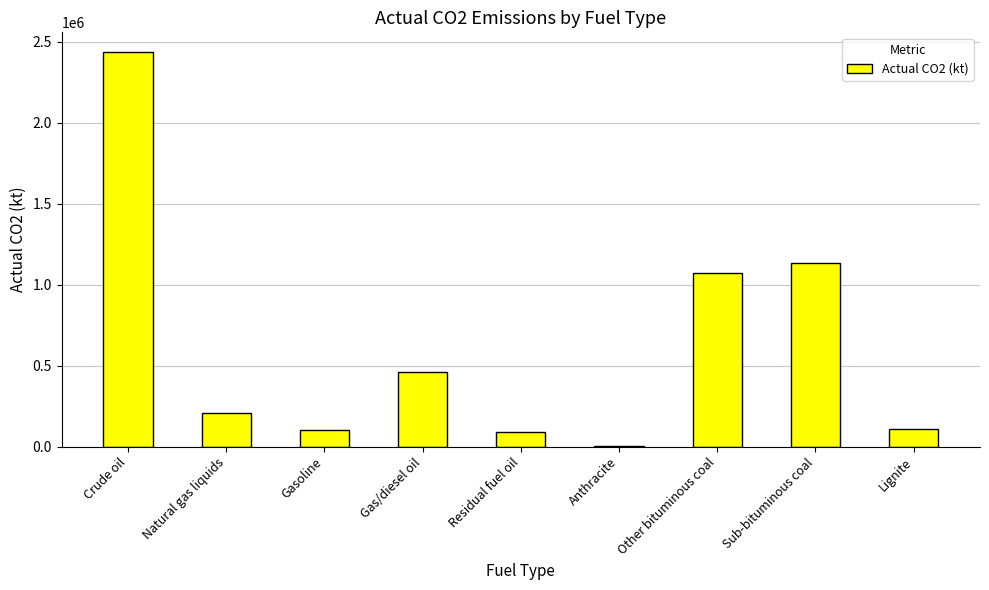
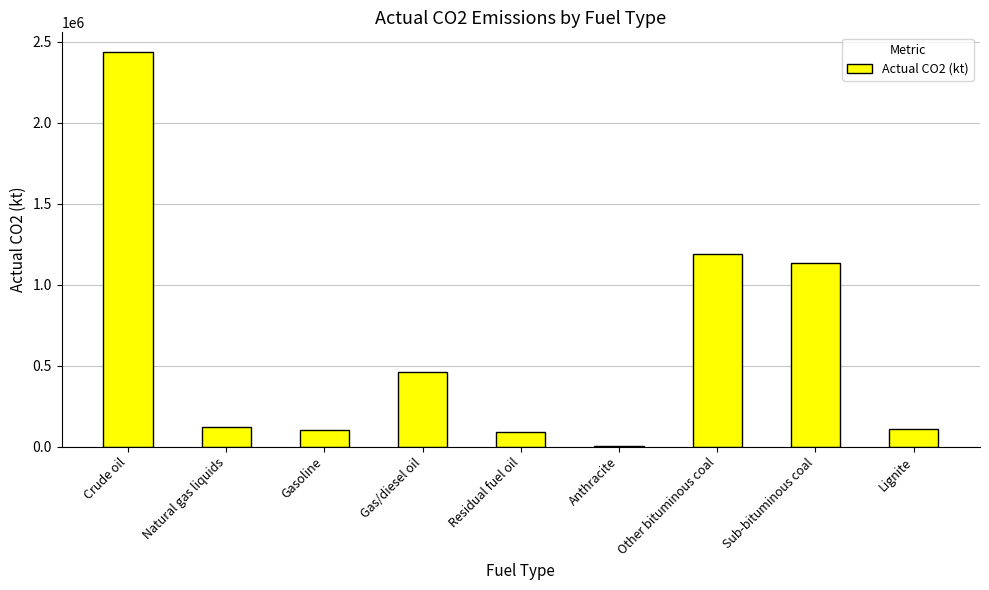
  {
    "Crude oil": 2440000,
-   "Natural gas liquids": 210000,
+   "Natural gas liquids": 120000,
    "Gasoline": 100000,
    "Gas/diesel oil": 460000,
    "Residual fuel oil": 90000,
-   "Other bituminous coal": 1070000,
+   "Other bituminous coal": 1190000,
    "Sub-bituminous coal": 1140000,
    "Lignite": 110000
  }
